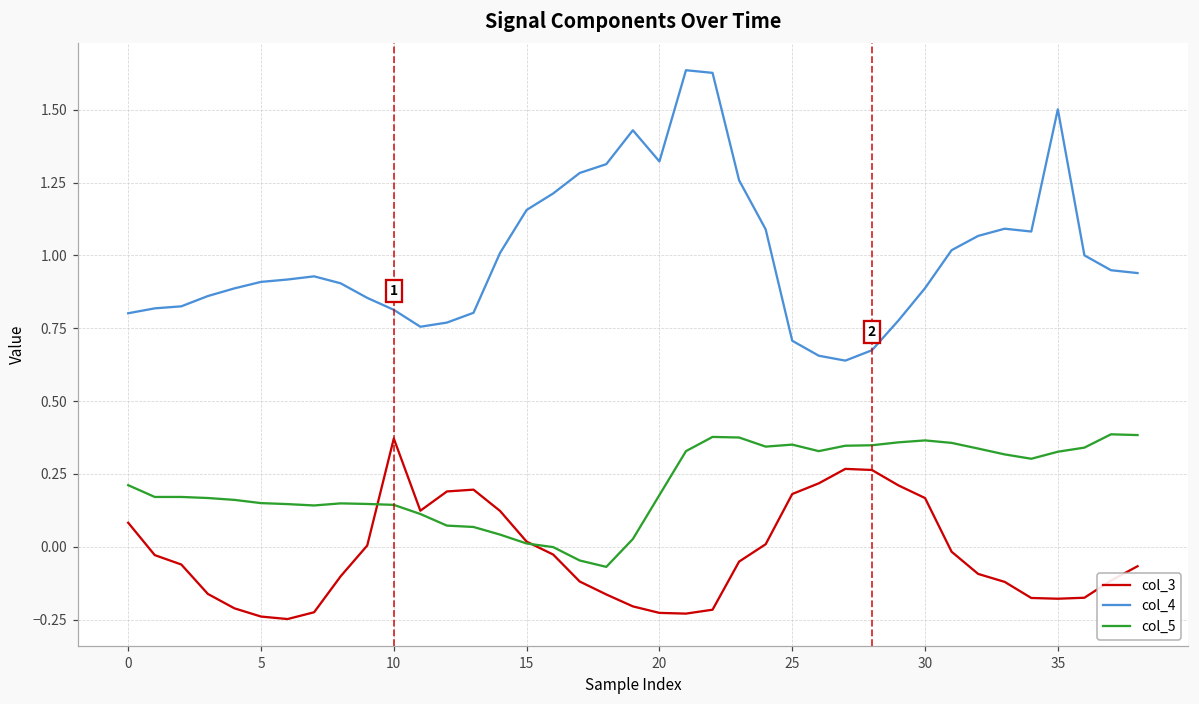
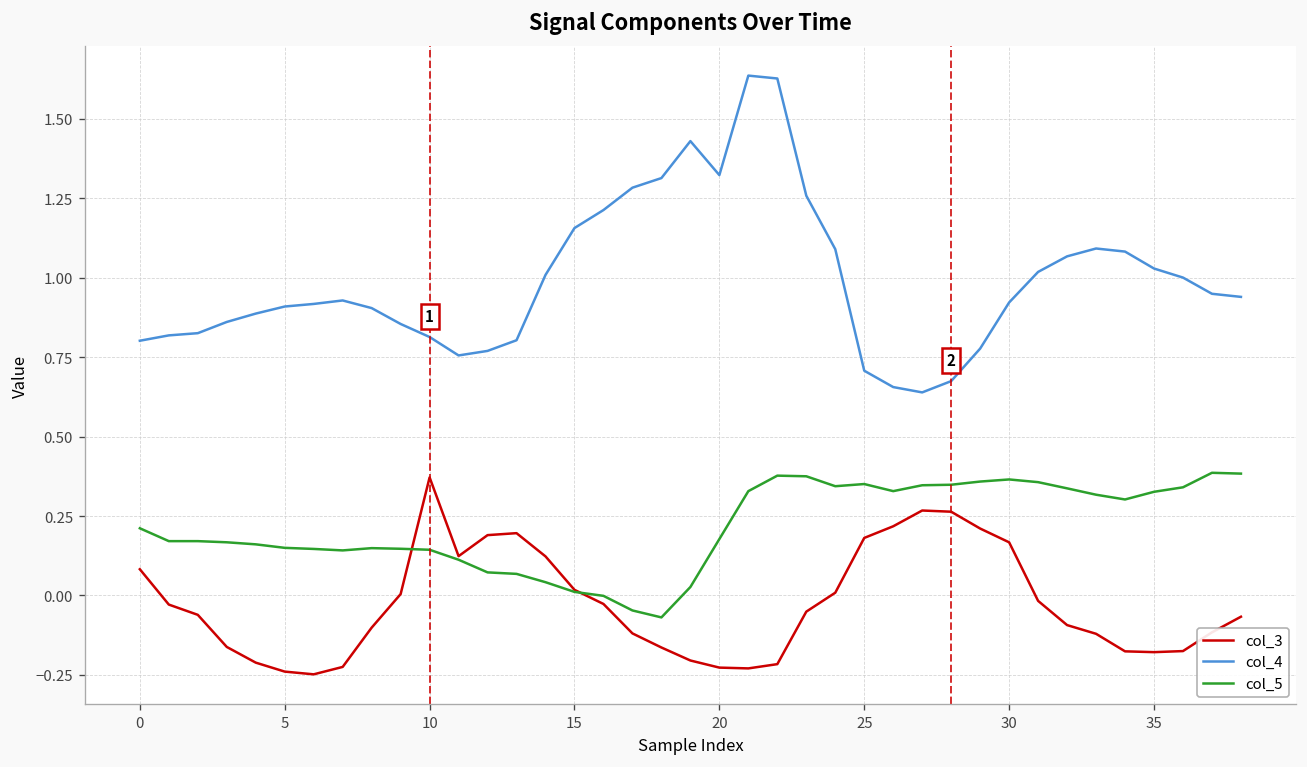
  {
    "col_3": {
      "0": 0.08,
      "5": -0.24,
      "10": 0.37,
      "20": -0.23,
      "25": 0.18,
      "30": 0.17,
      "35": -0.18
    },
    "col_4": {
      "0": 0.80,
      "5": 0.91,
      "15": 1.16,
      "20": 1.32,
      "25": 0.71,
-     "30": 0.89,
-     "35": 1.50
+     "30": 0.92,
+     "35": 1.03
    },
    "col_5": {
      "0": 0.21,
      "5": 0.15,
      "10": 0.14,
      "20": 0.18,
      "25": 0.35,
      "30": 0.37,
      "35": 0.33
    }
  }
